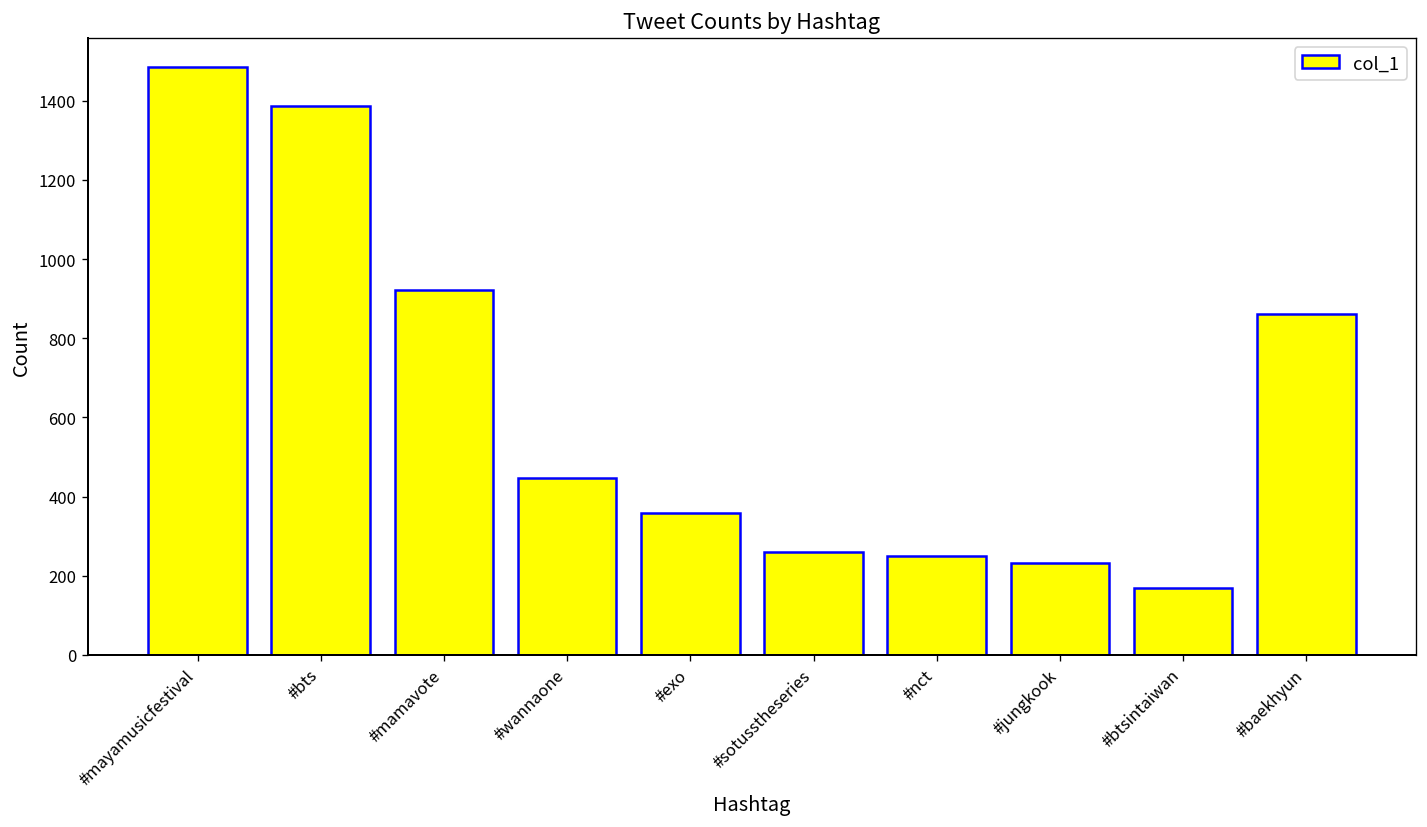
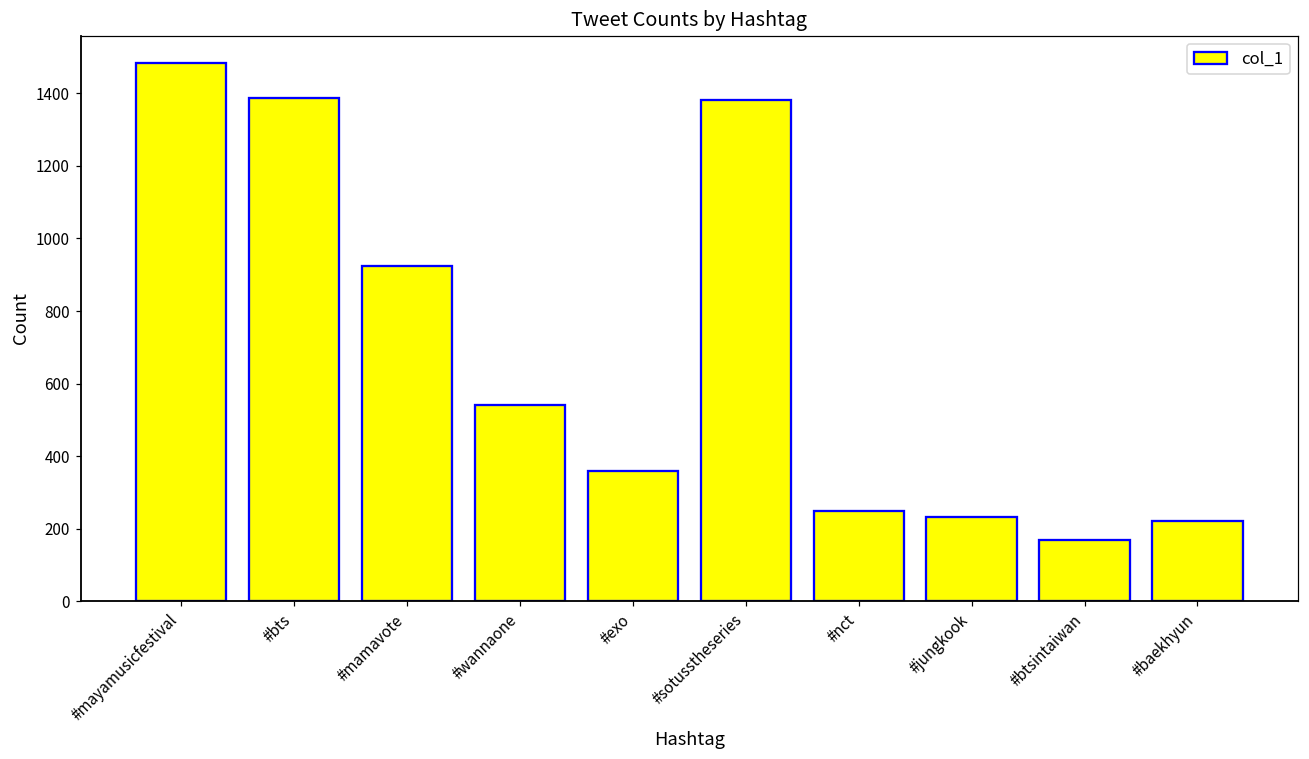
  {
    "#mayamusicfestival": 1490,
    "#bts": 1390,
    "#mamavote": 920,
-   "#wannaone": 450,
+   "#wannaone": 540,
    "#exo": 360,
-   "#sotusstheseries": 260,
+   "#sotusstheseries": 1380,
    "#nct": 250,
    "#jungkook": 230,
    "#btsintaiwan": 170,
-   "#baekhyun": 860
+   "#baekhyun": 220
  }
